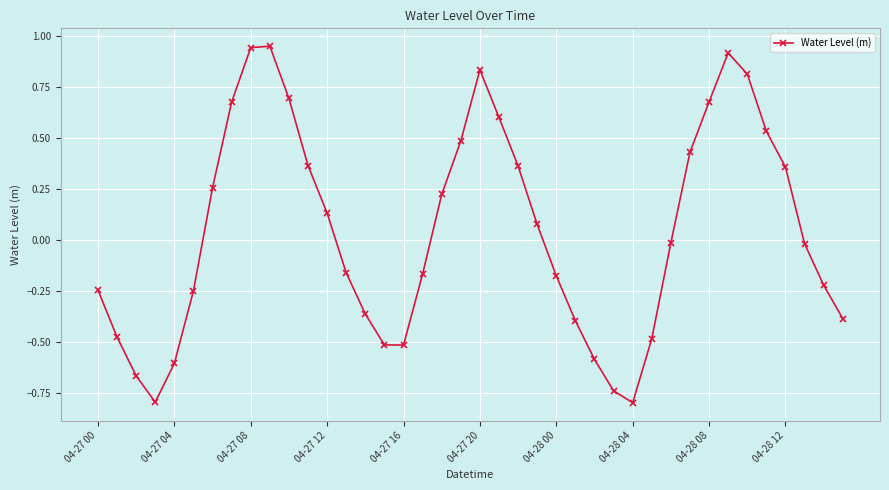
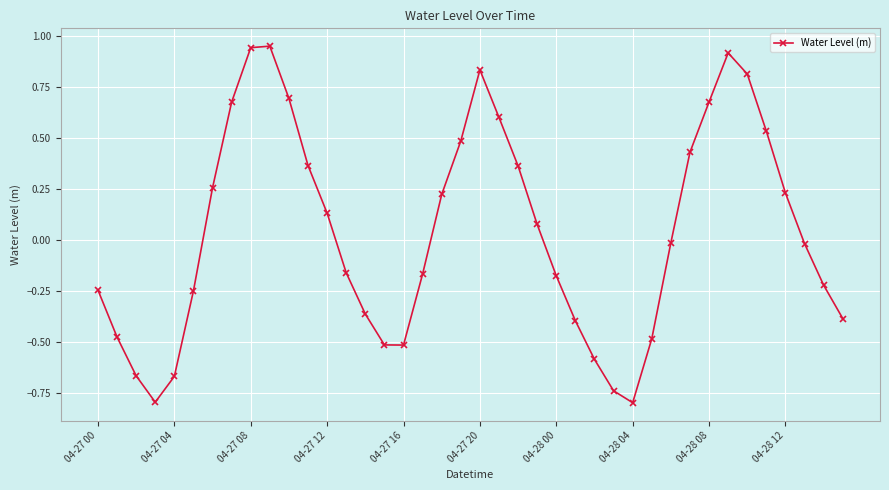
  {
    "04-27 00": -0.24,
-   "04-27 04": -0.60,
+   "04-27 04": -0.67,
    "04-27 08": 0.94,
    "04-27 12": 0.13,
    "04-27 16": -0.51,
    "04-27 20": 0.83,
    "04-28 00": -0.18,
    "04-28 04": -0.80,
    "04-28 08": 0.68,
-   "04-28 12": 0.36
+   "04-28 12": 0.23
  }
